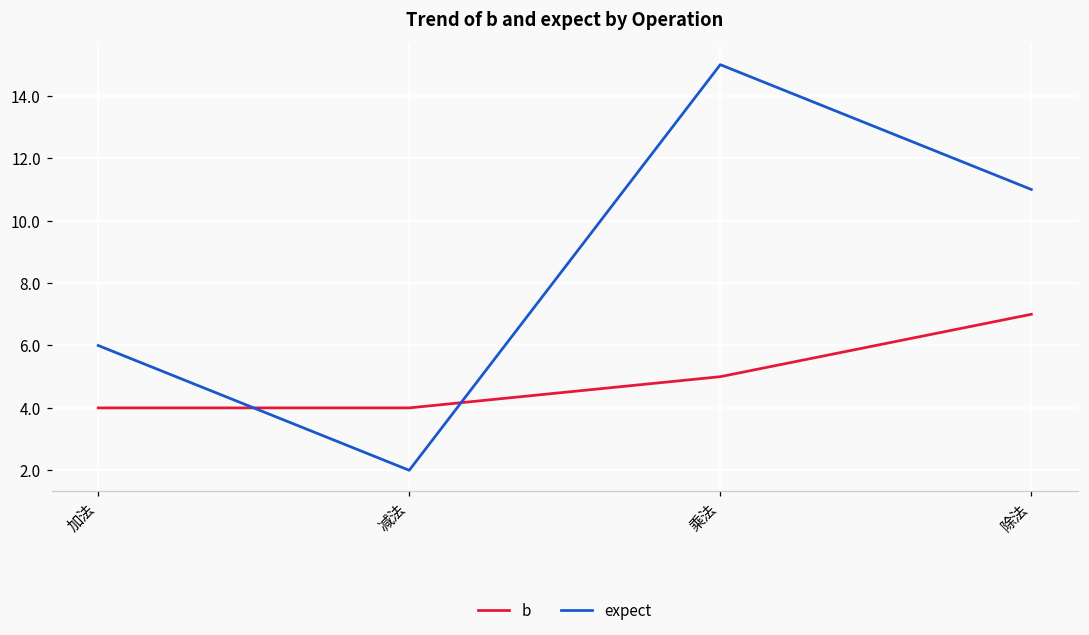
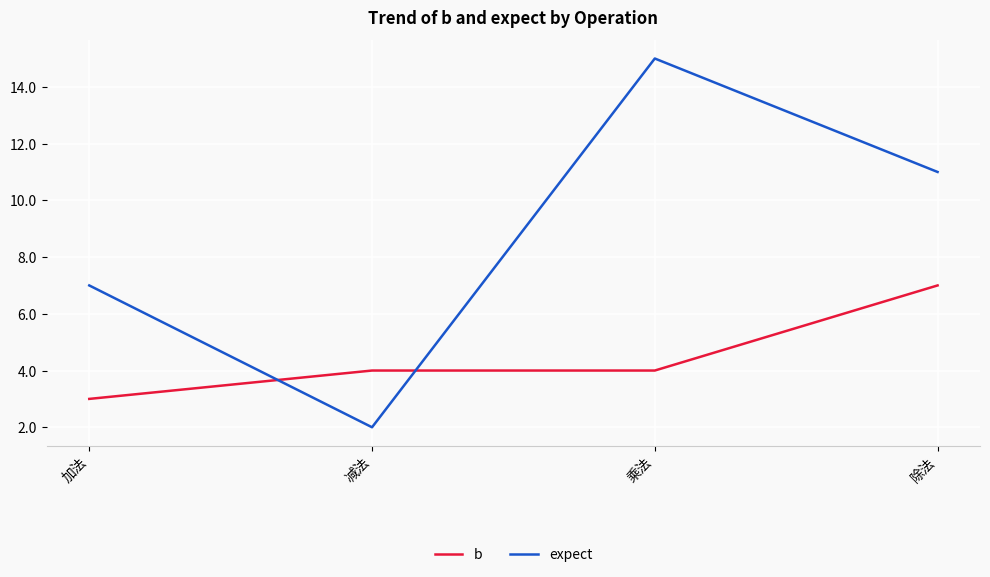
  {
    "b": {
-     "加法": 4,
+     "加法": 3,
      "减法": 4,
-     "乘法": 5,
+     "乘法": 4,
      "除法": 7
    },
    "expect": {
-     "加法": 6,
+     "加法": 7,
      "减法": 2,
      "乘法": 15,
      "除法": 11
    }
  }
